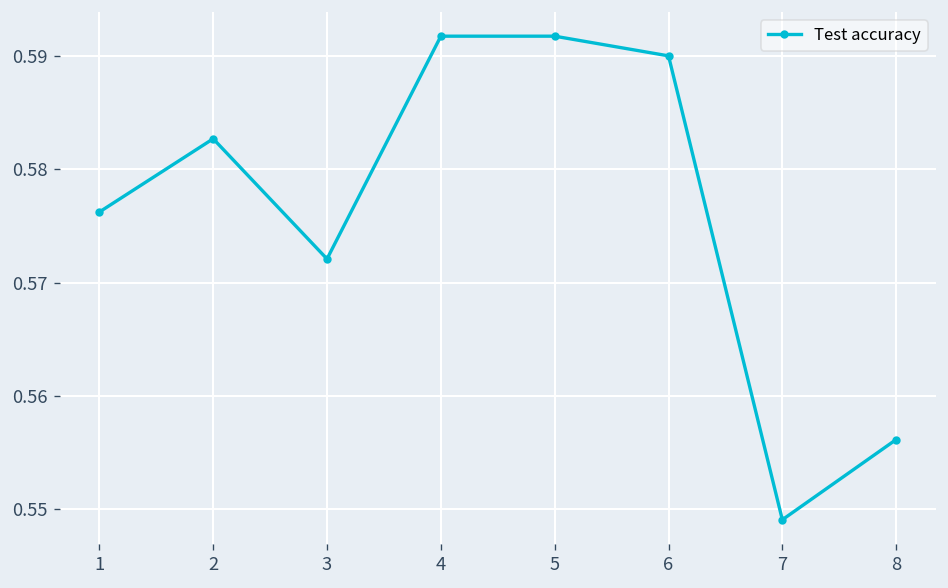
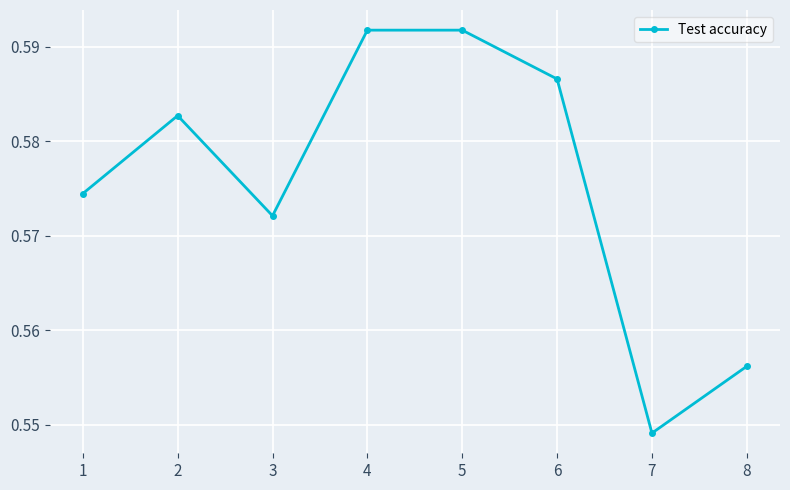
  {
-   "1": 0.576,
+   "1": 0.574,
    "2": 0.583,
    "3": 0.572,
    "4": 0.592,
    "5": 0.592,
-   "6": 0.590,
+   "6": 0.587,
    "7": 0.549,
    "8": 0.556
  }
